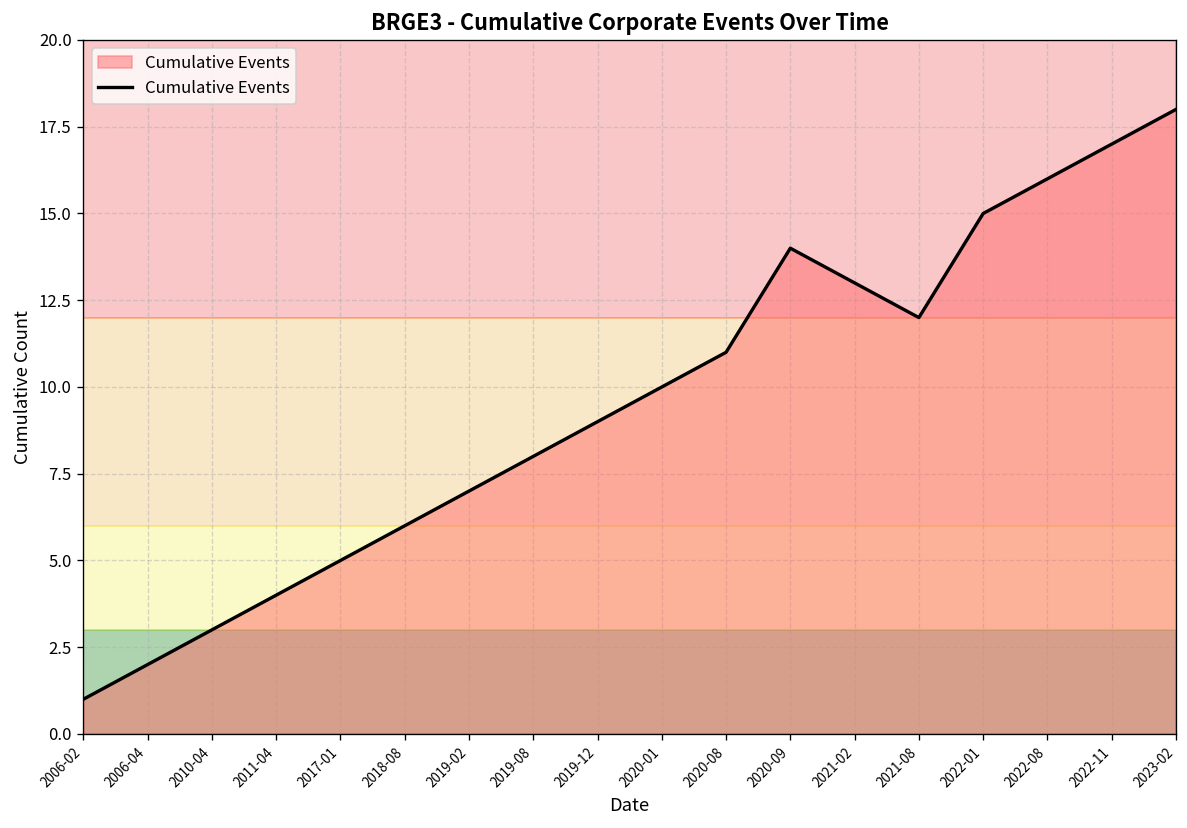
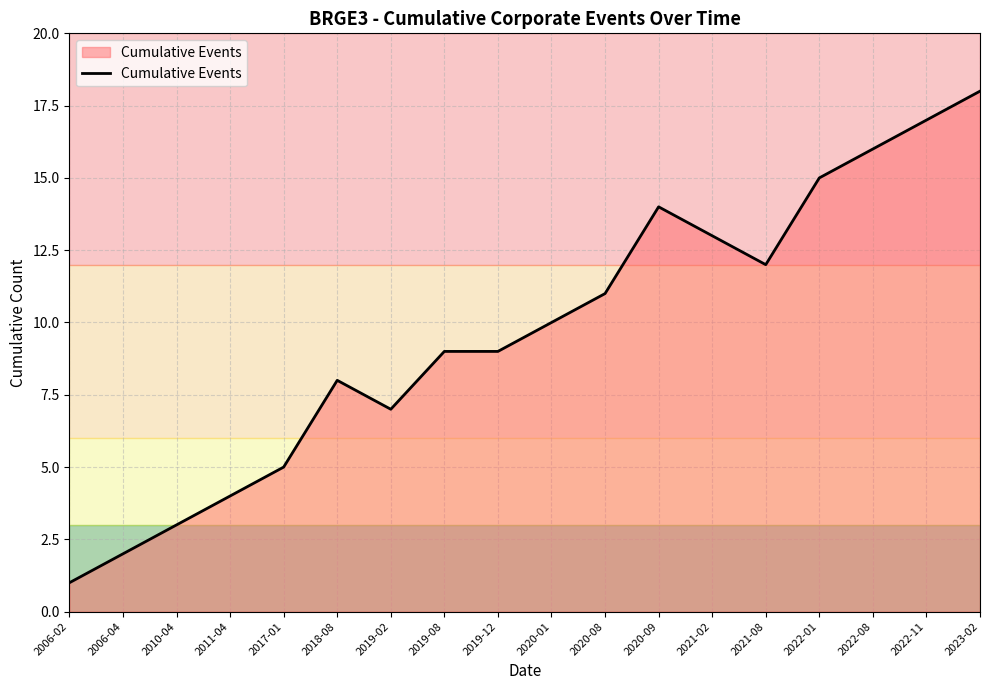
  {
    "2006-02": 1,
    "2006-04": 2,
    "2010-04": 3,
    "2011-04": 4,
    "2017-01": 5,
-   "2018-08": 6,
+   "2018-08": 8,
    "2019-02": 7,
-   "2019-08": 8,
+   "2019-08": 9,
    "2019-12": 9,
    "2020-01": 10,
    "2020-08": 11,
    "2020-09": 14,
    "2021-02": 13,
    "2021-08": 12,
    "2022-01": 15,
    "2022-08": 16,
    "2022-11": 17,
    "2023-02": 18
  }
